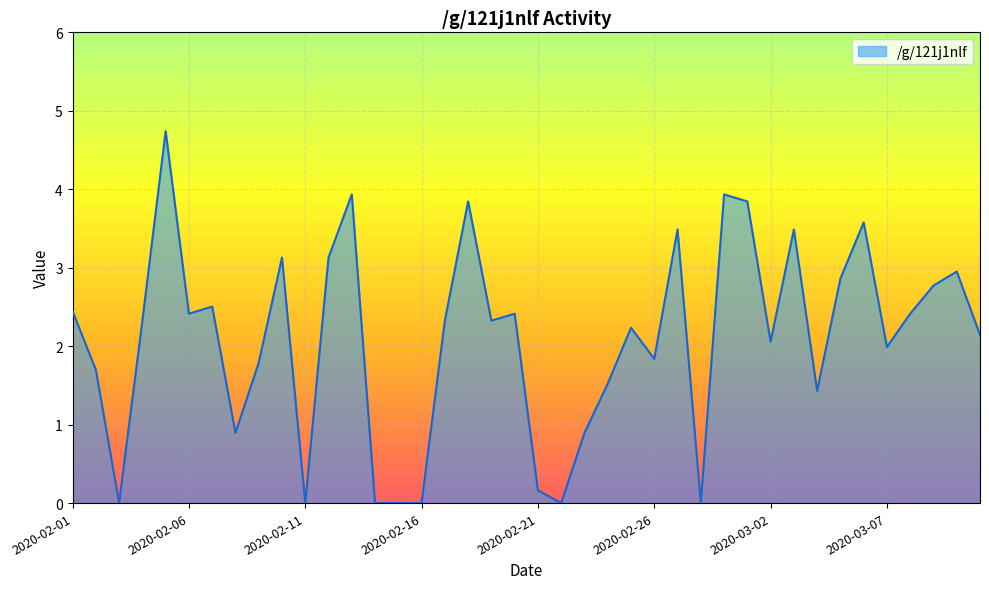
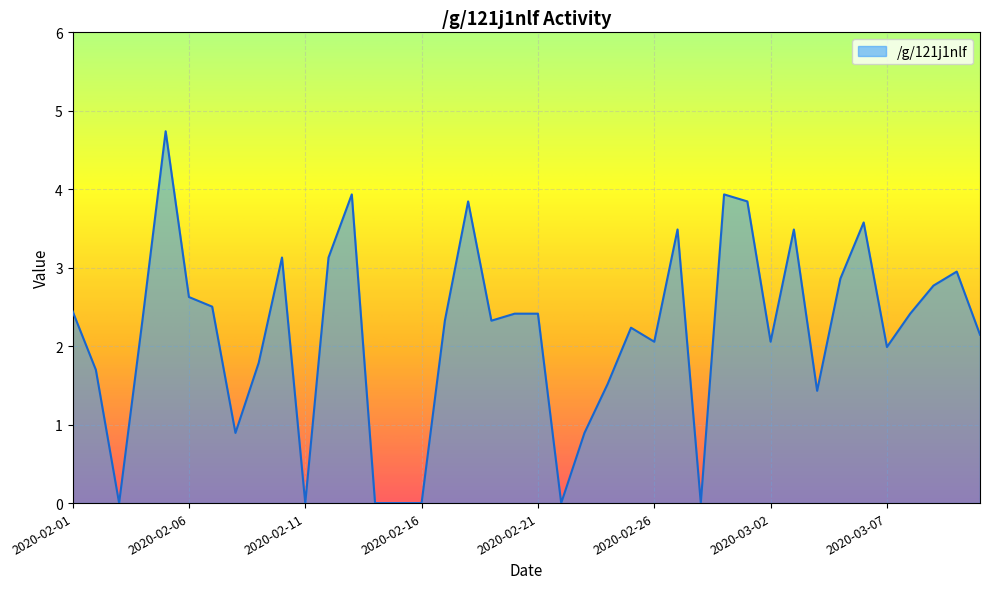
  {
    "2020-02-01": 2.4,
-   "2020-02-06": 2.4,
+   "2020-02-06": 2.6,
    "2020-02-11": 0.0,
    "2020-02-16": 0.0,
-   "2020-02-21": 0.2,
-   "2020-02-26": 1.8,
+   "2020-02-21": 2.4,
+   "2020-02-26": 2.1,
    "2020-03-02": 2.1,
    "2020-03-07": 2.0
  }
